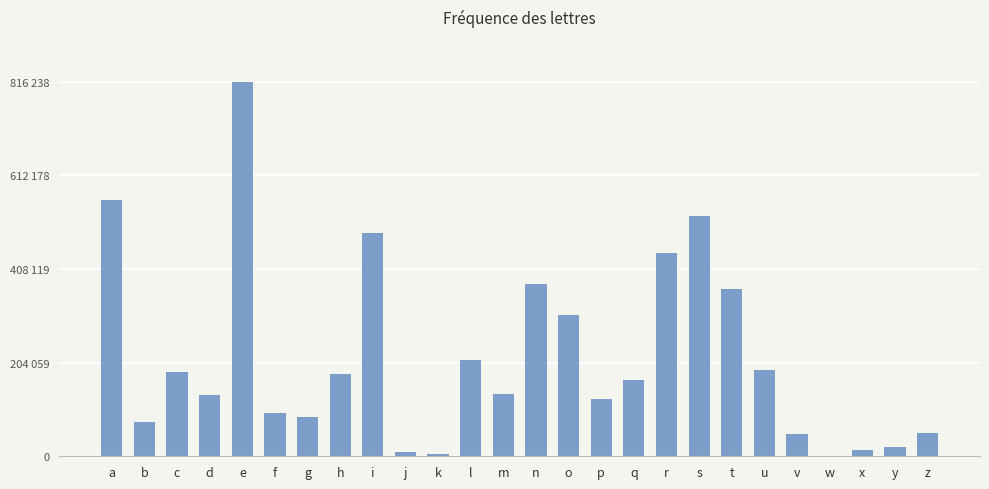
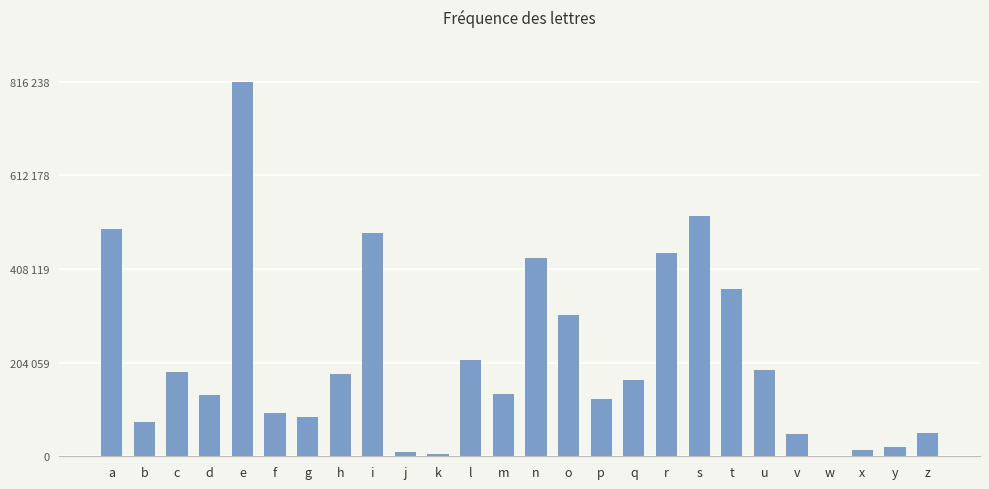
  {
-   "a": 560000,
+   "a": 500000,
    "b": 70000,
    "c": 180000,
    "d": 130000,
    "e": 820000,
    "f": 90000,
    "g": 90000,
    "h": 180000,
    "i": 490000,
    "j": 10000,
    "k": 10000,
    "l": 210000,
    "m": 130000,
-   "n": 380000,
+   "n": 430000,
    "o": 310000,
    "p": 130000,
    "q": 170000,
    "r": 440000,
    "s": 520000,
    "t": 360000,
    "u": 190000,
    "v": 50000,
    "x": 10000,
    "y": 20000,
    "z": 50000
  }
